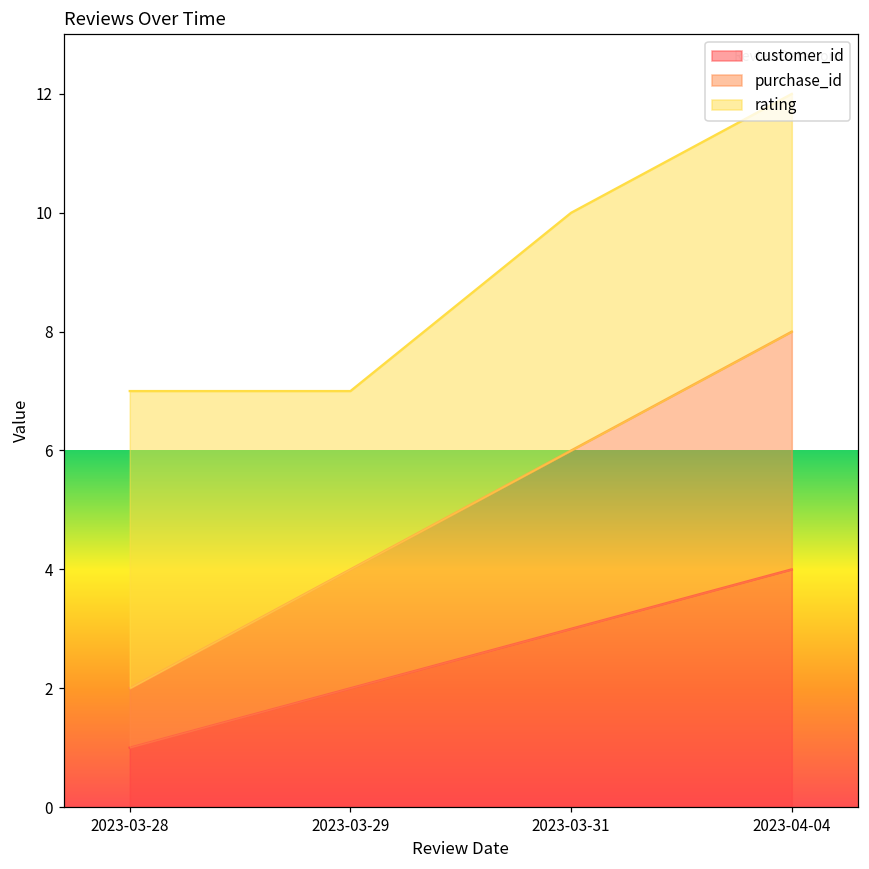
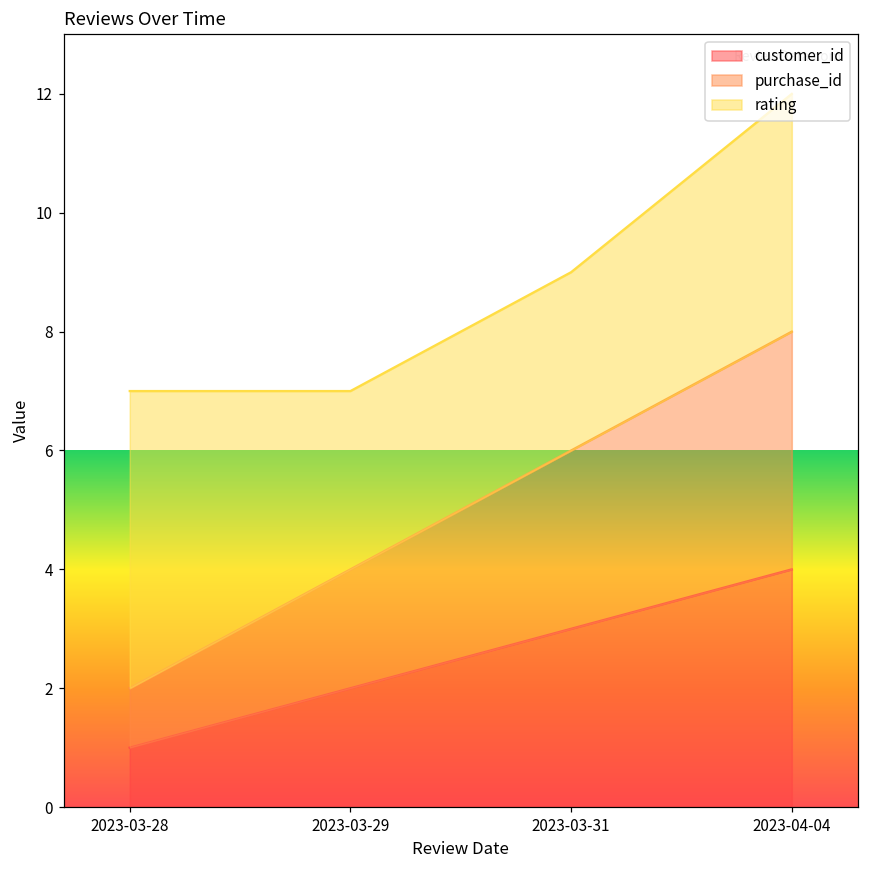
  {
    "rating": {
      "2023-03-28": 5,
      "2023-03-29": 3,
-     "2023-03-31": 4
+     "2023-03-31": 3
    }
  }
